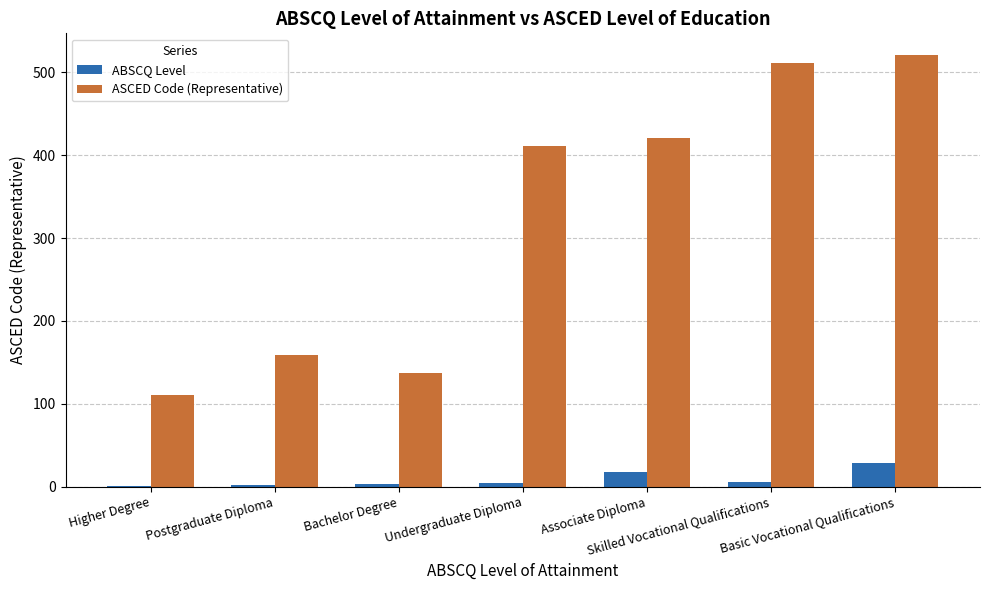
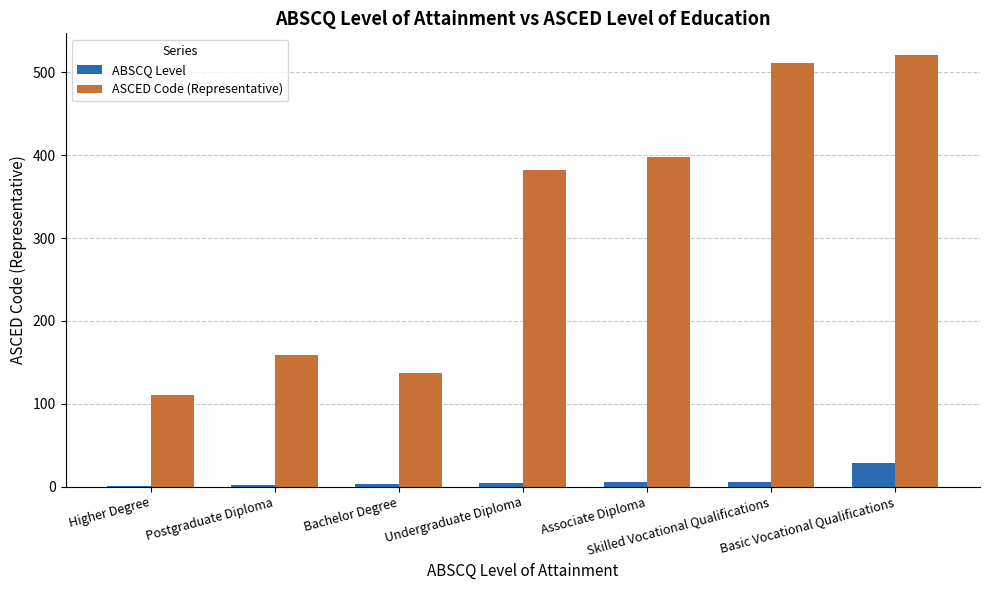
  {
    "ABSCQ Level": {
      "Undergraduate Diploma": 0,
-     "Associate Diploma": 20,
+     "Associate Diploma": 10,
      "Skilled Vocational Qualifications": 10,
      "Basic Vocational Qualifications": 30
    },
    "ASCED Code (Representative)": {
      "Higher Degree": 110,
      "Postgraduate Diploma": 160,
      "Bachelor Degree": 140,
-     "Undergraduate Diploma": 410,
-     "Associate Diploma": 420,
+     "Undergraduate Diploma": 380,
+     "Associate Diploma": 400,
      "Skilled Vocational Qualifications": 510,
      "Basic Vocational Qualifications": 520
    }
  }
